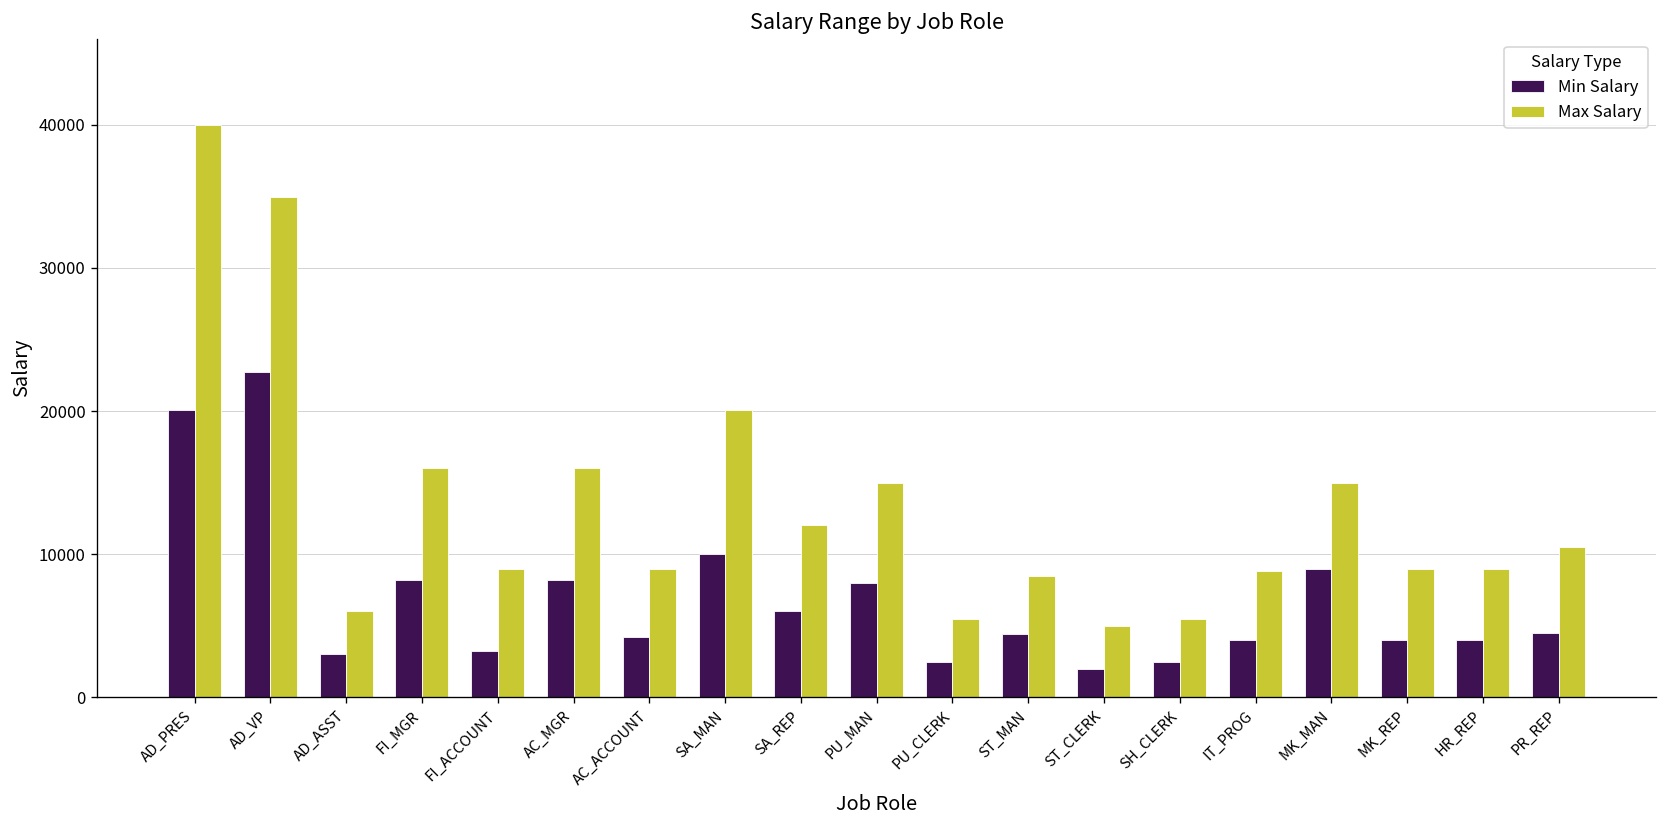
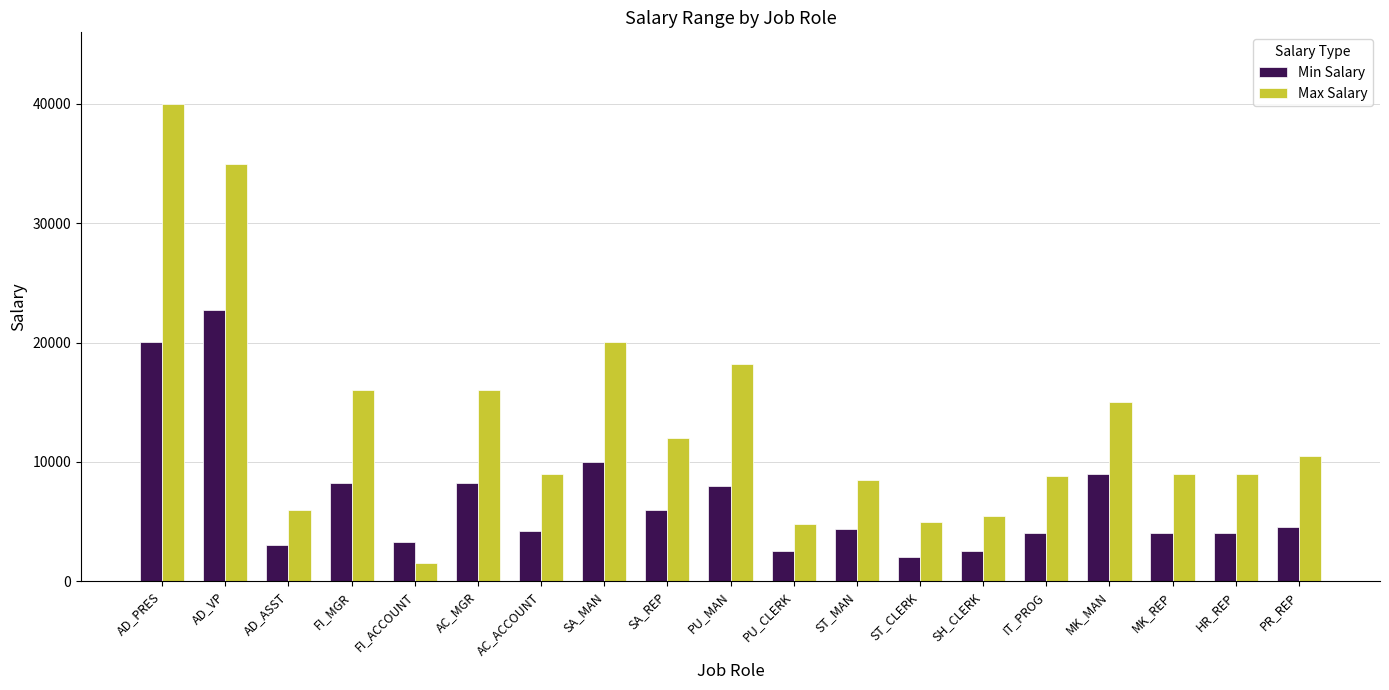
  {
    "Min Salary": {
      "AD_PRES": 20100,
      "AD_VP": 22700,
      "AD_ASST": 3000,
      "FI_MGR": 8200,
      "FI_ACCOUNT": 3300,
      "AC_MGR": 8200,
      "AC_ACCOUNT": 4200,
      "SA_MAN": 10000,
      "SA_REP": 6000,
      "PU_MAN": 8000,
      "PU_CLERK": 2500,
      "ST_MAN": 4400,
      "ST_CLERK": 2000,
      "SH_CLERK": 2500,
      "IT_PROG": 4000,
      "MK_MAN": 9000,
      "MK_REP": 4000,
      "HR_REP": 4000,
      "PR_REP": 4500
    },
    "Max Salary": {
      "AD_PRES": 40000,
      "AD_VP": 34900,
      "AD_ASST": 6000,
      "FI_MGR": 16000,
-     "FI_ACCOUNT": 9000,
+     "FI_ACCOUNT": 1500,
      "AC_MGR": 16000,
      "AC_ACCOUNT": 9000,
      "SA_MAN": 20100,
      "SA_REP": 12000,
-     "PU_MAN": 15000,
-     "PU_CLERK": 5500,
+     "PU_MAN": 18200,
+     "PU_CLERK": 4800,
      "ST_MAN": 8500,
      "ST_CLERK": 5000,
      "SH_CLERK": 5500,
      "IT_PROG": 8900,
      "MK_MAN": 15000,
      "MK_REP": 9000,
      "HR_REP": 9000,
      "PR_REP": 10500
    }
  }
